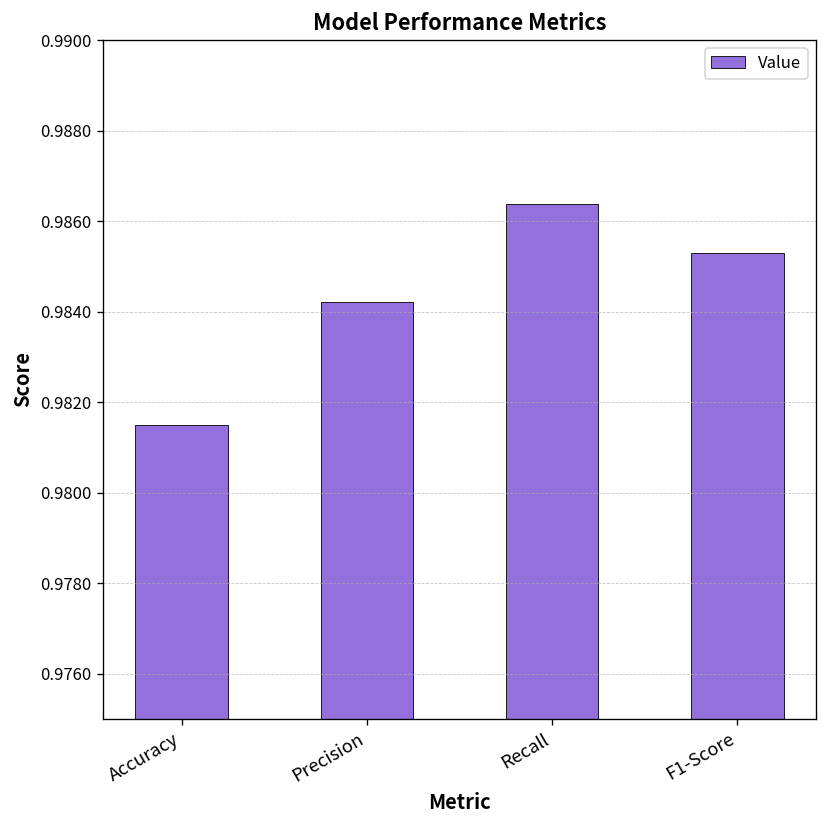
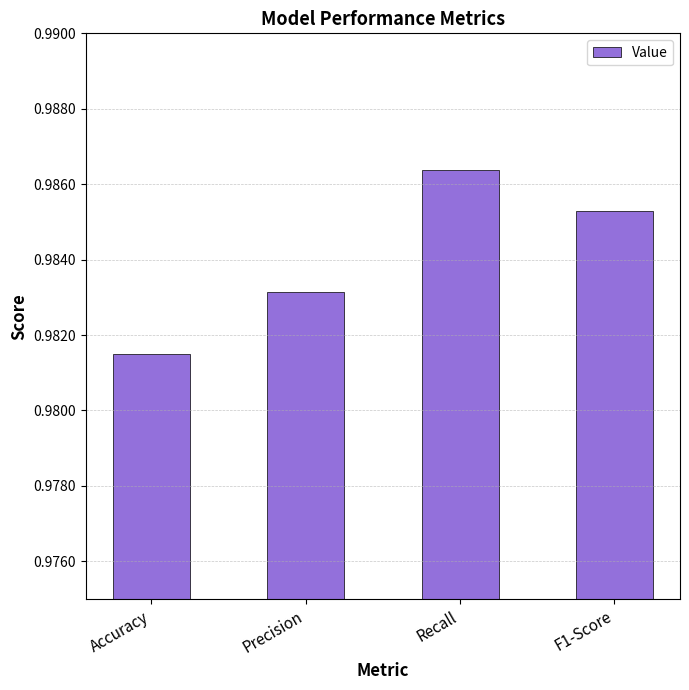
  {
    "Accuracy": 0.9815,
-   "Precision": 0.9842,
+   "Precision": 0.9832,
    "Recall": 0.9864,
    "F1-Score": 0.9853
  }
